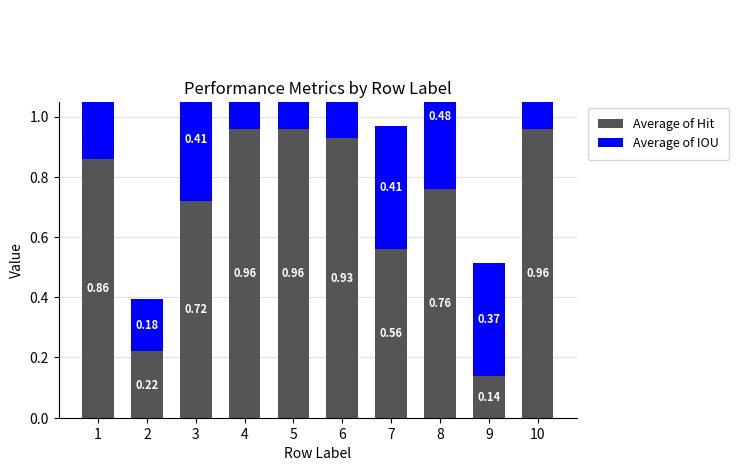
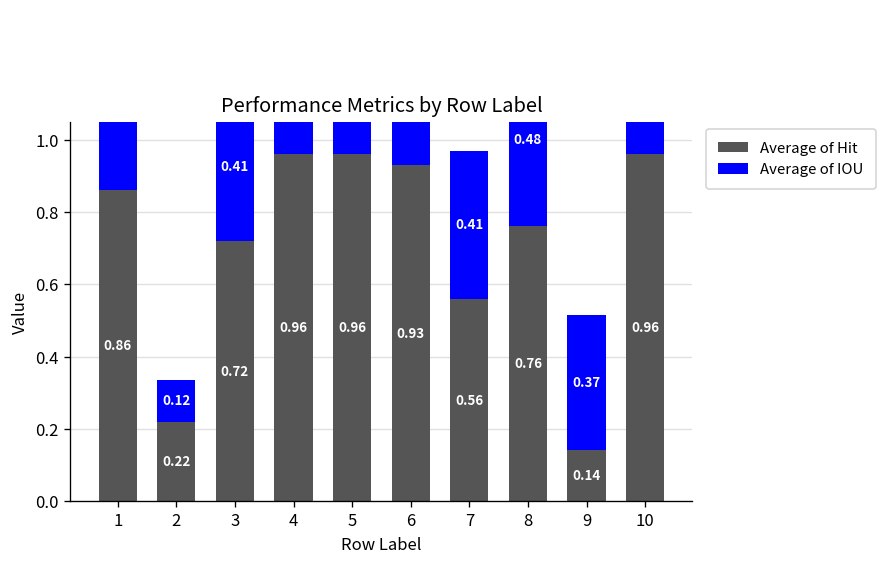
  {
    "Average of Hit": {
      "1": 0.86,
      "2": 0.22,
      "3": 0.72,
      "4": 0.96,
      "5": 0.96,
      "6": 0.93,
      "7": 0.56,
      "8": 0.76,
      "9": 0.14,
      "10": 0.96
    },
    "Average of IOU": {
-     "2": 0.18,
+     "2": 0.12,
      "7": 0.41,
      "9": 0.37
    }
  }
